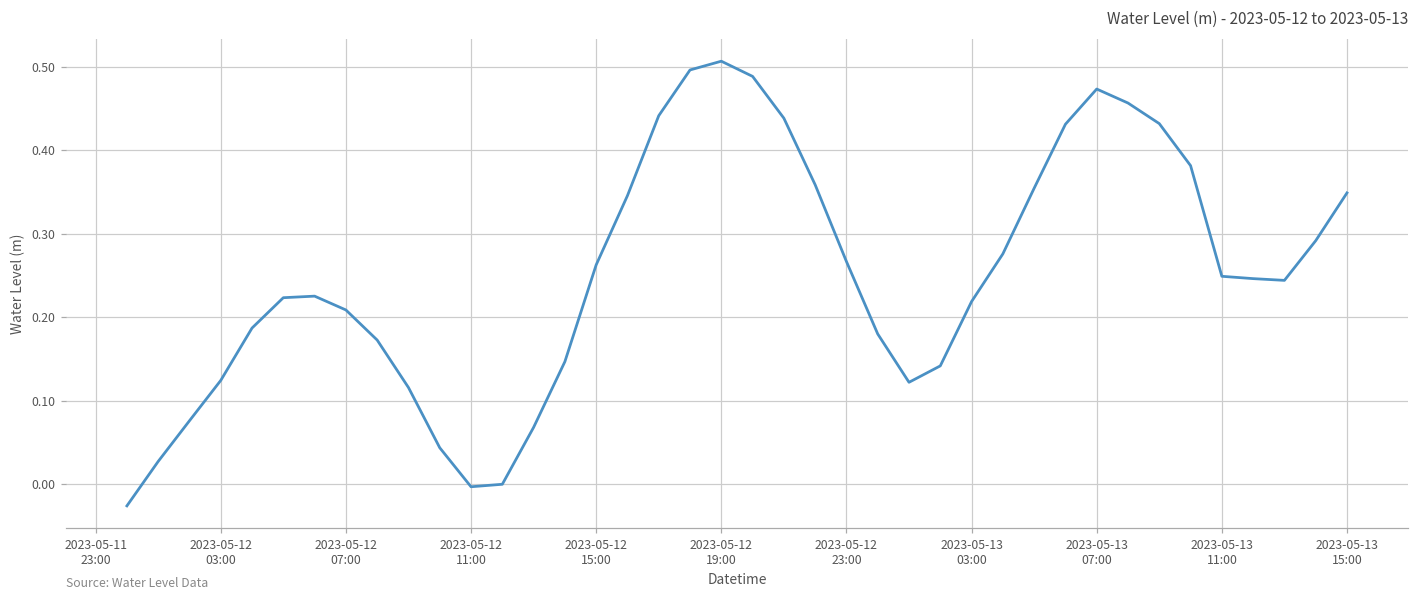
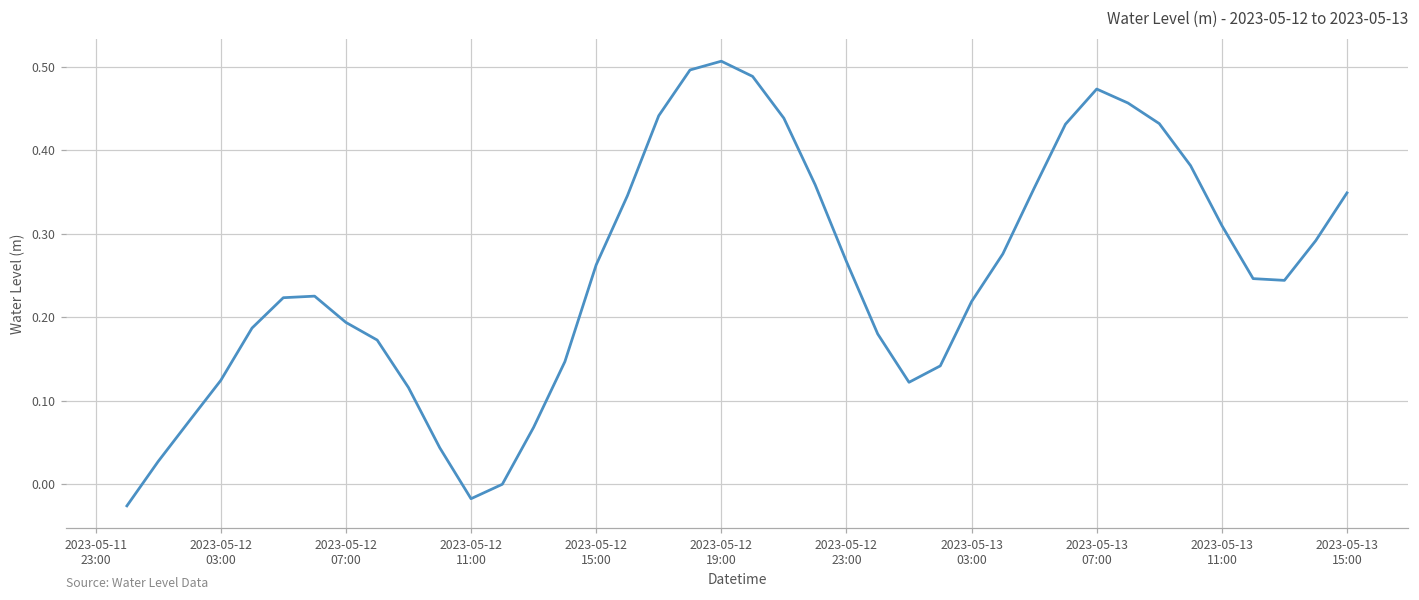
  {
    "2023-05-12 03:00": 0.12,
-   "2023-05-12 07:00": 0.21,
-   "2023-05-12 11:00": 0.00,
+   "2023-05-12 07:00": 0.19,
+   "2023-05-12 11:00": -0.02,
    "2023-05-12 15:00": 0.26,
    "2023-05-12 19:00": 0.51,
    "2023-05-12 23:00": 0.27,
    "2023-05-13 03:00": 0.22,
    "2023-05-13 07:00": 0.47,
-   "2023-05-13 11:00": 0.25,
+   "2023-05-13 11:00": 0.31,
    "2023-05-13 15:00": 0.35
  }
